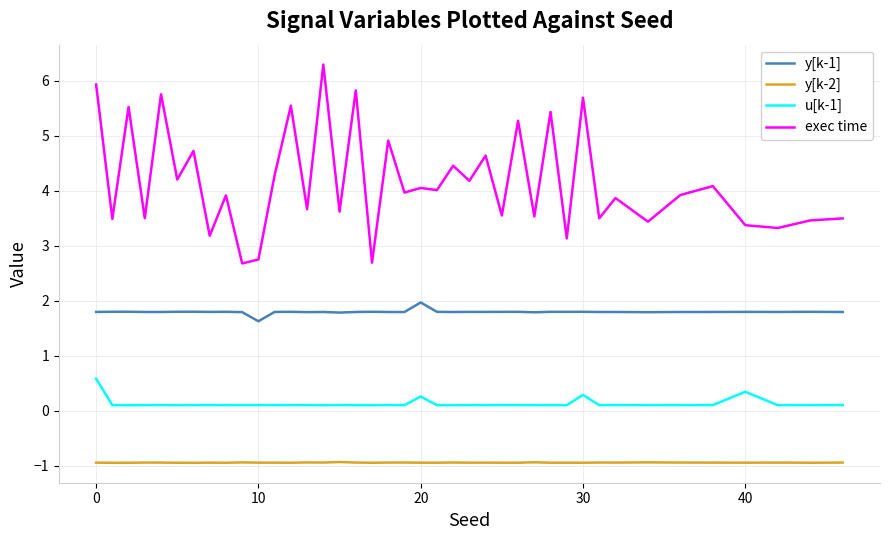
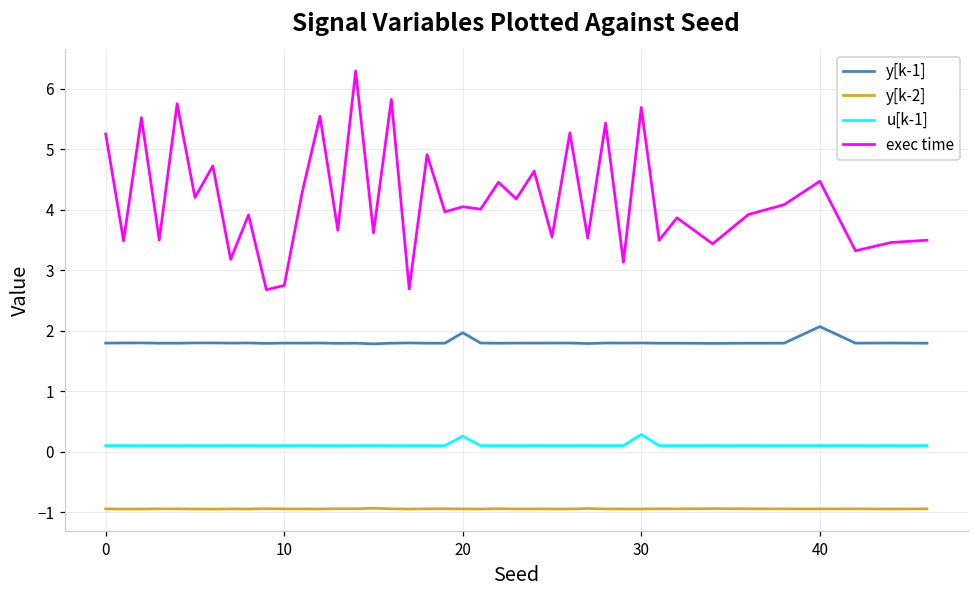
  {
    "y[k-1]": {
      "0": 1.8,
-     "10": 1.6,
+     "10": 1.8,
      "20": 2.0,
      "30": 1.8,
-     "40": 1.8
+     "40": 2.1
    },
    "y[k-2]": {
      "0": -0.9,
      "10": -0.9,
      "20": -0.9,
      "30": -0.9,
      "40": -0.9
    },
    "u[k-1]": {
-     "0": 0.6,
+     "0": 0.1,
      "10": 0.1,
      "20": 0.3,
      "30": 0.3,
-     "40": 0.3
+     "40": 0.1
    },
    "exec time": {
-     "0": 5.9,
+     "0": 5.3,
      "10": 2.7,
      "20": 4.0,
      "30": 5.7,
-     "40": 3.4
+     "40": 4.5
    }
  }
